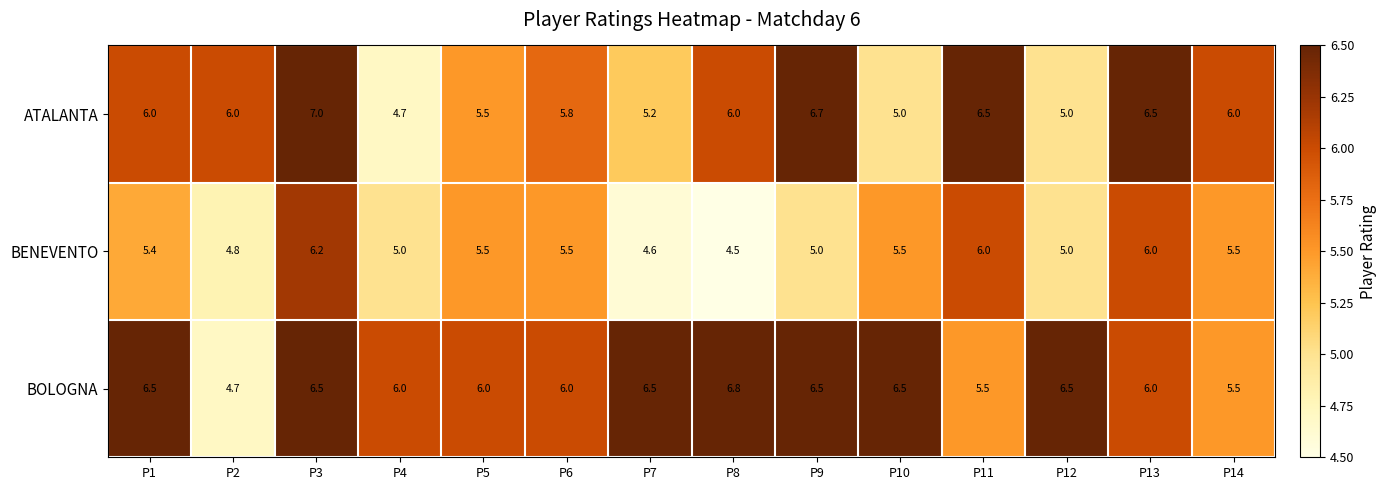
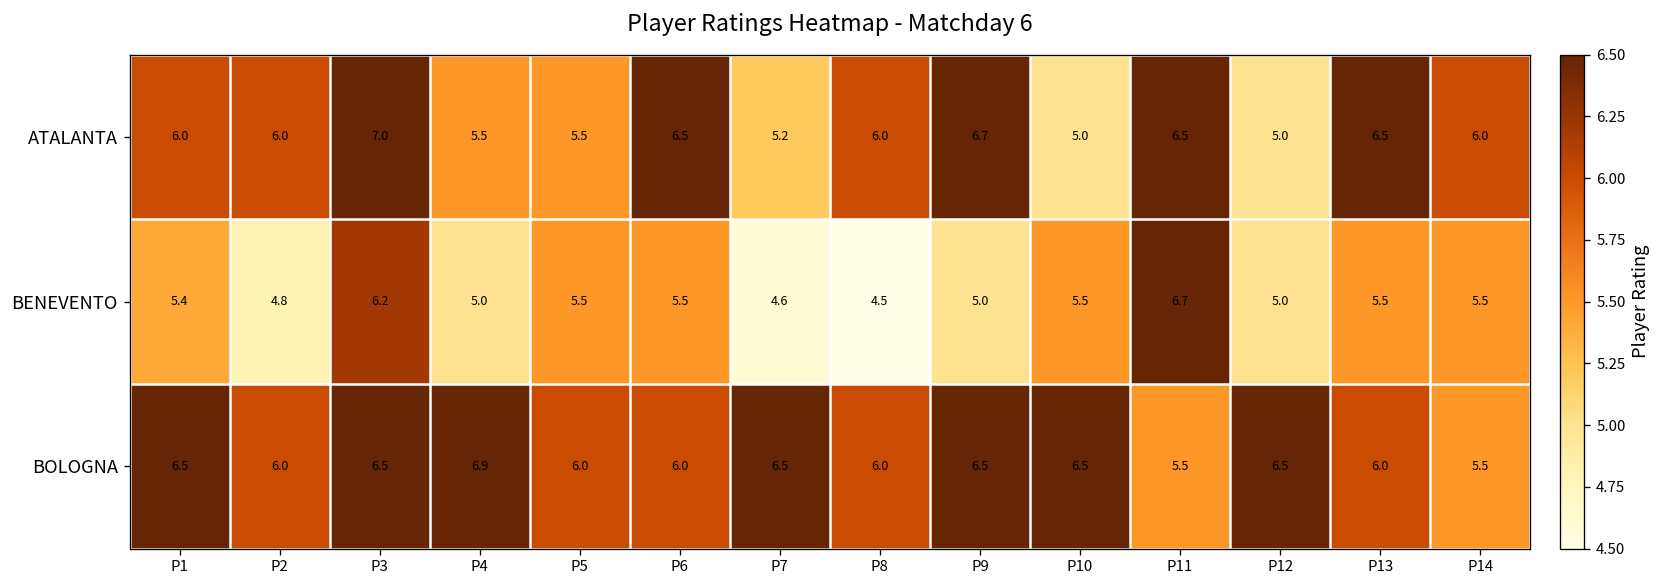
  {
    "ATALANTA": {
      "P1": 6.0,
      "P2": 6.0,
      "P3": 7.0,
-     "P4": 4.7,
+     "P4": 5.5,
      "P5": 5.5,
-     "P6": 5.8,
+     "P6": 6.5,
      "P7": 5.2,
      "P8": 6.0,
      "P9": 6.7,
      "P10": 5.0,
      "P11": 6.5,
      "P12": 5.0,
      "P13": 6.5,
      "P14": 6.0
    },
    "BENEVENTO": {
      "P1": 5.4,
      "P2": 4.8,
      "P3": 6.2,
      "P4": 5.0,
      "P5": 5.5,
      "P6": 5.5,
      "P7": 4.6,
      "P8": 4.5,
      "P9": 5.0,
      "P10": 5.5,
-     "P11": 6.0,
+     "P11": 6.7,
      "P12": 5.0,
-     "P13": 6.0,
+     "P13": 5.5,
      "P14": 5.5
    },
    "BOLOGNA": {
      "P1": 6.5,
-     "P2": 4.7,
+     "P2": 6.0,
      "P3": 6.5,
-     "P4": 6.0,
+     "P4": 6.9,
      "P5": 6.0,
      "P6": 6.0,
      "P7": 6.5,
-     "P8": 6.8,
+     "P8": 6.0,
      "P9": 6.5,
      "P10": 6.5,
      "P11": 5.5,
      "P12": 6.5,
      "P13": 6.0,
      "P14": 5.5
    }
  }
